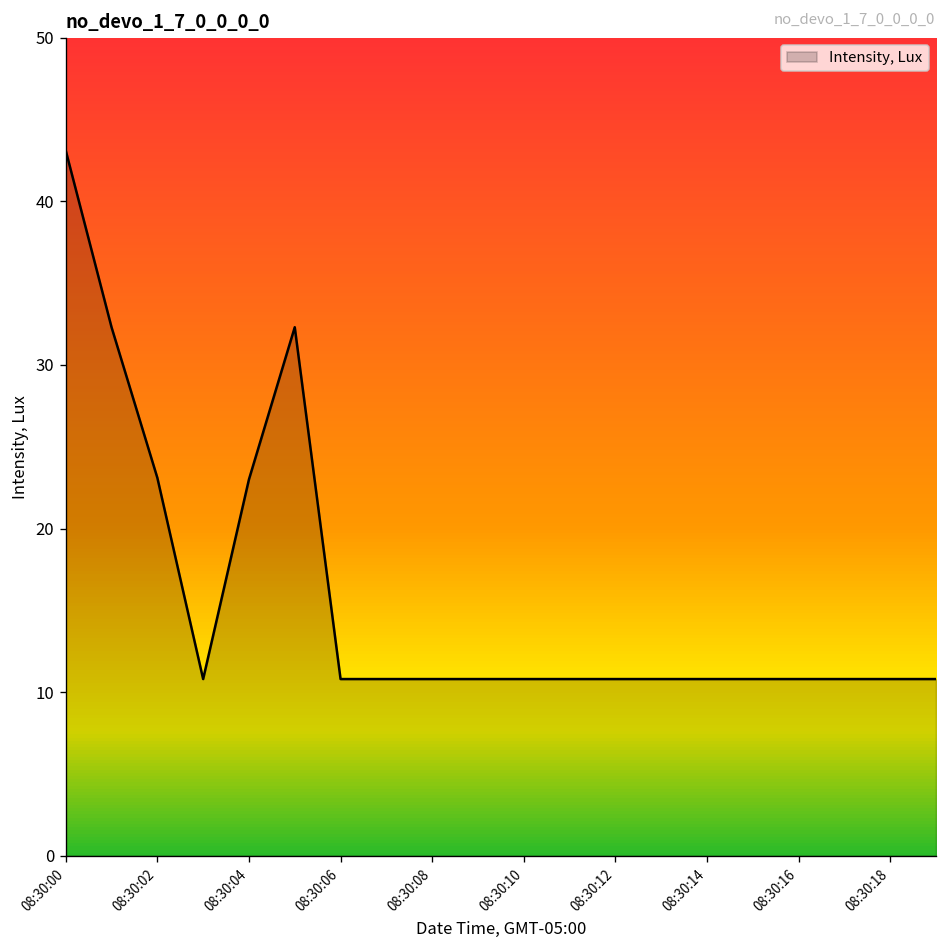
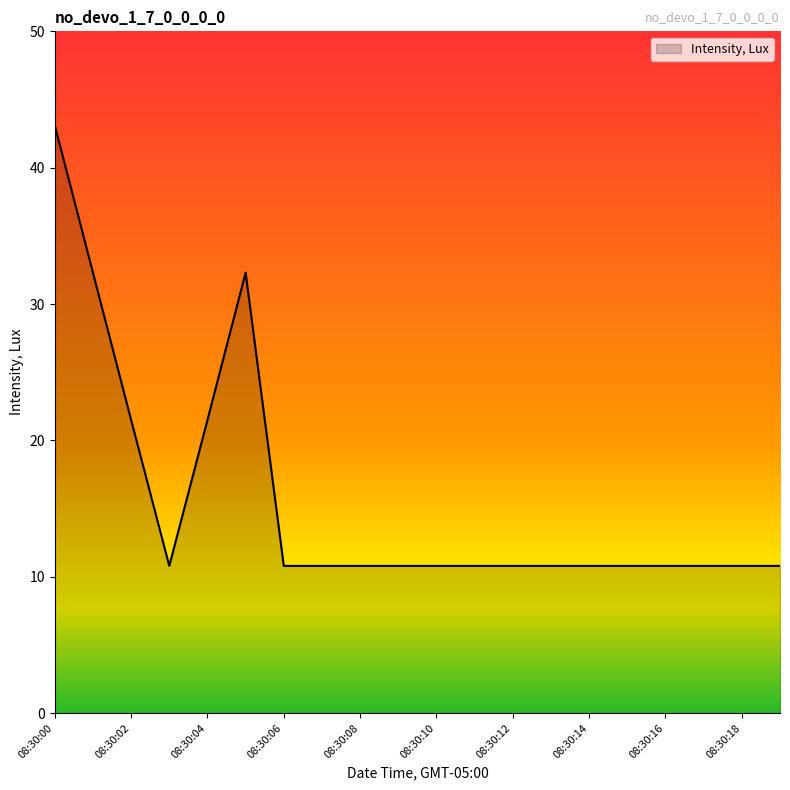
  {
    "08:30:00": 43.1,
-   "08:30:02": 23.1,
-   "08:30:04": 23.0,
+   "08:30:02": 21.5,
+   "08:30:04": 21.5,
    "08:30:06": 10.8,
    "08:30:08": 10.8,
    "08:30:10": 10.8,
    "08:30:12": 10.8,
    "08:30:14": 10.8,
    "08:30:16": 10.8,
    "08:30:18": 10.8
  }
